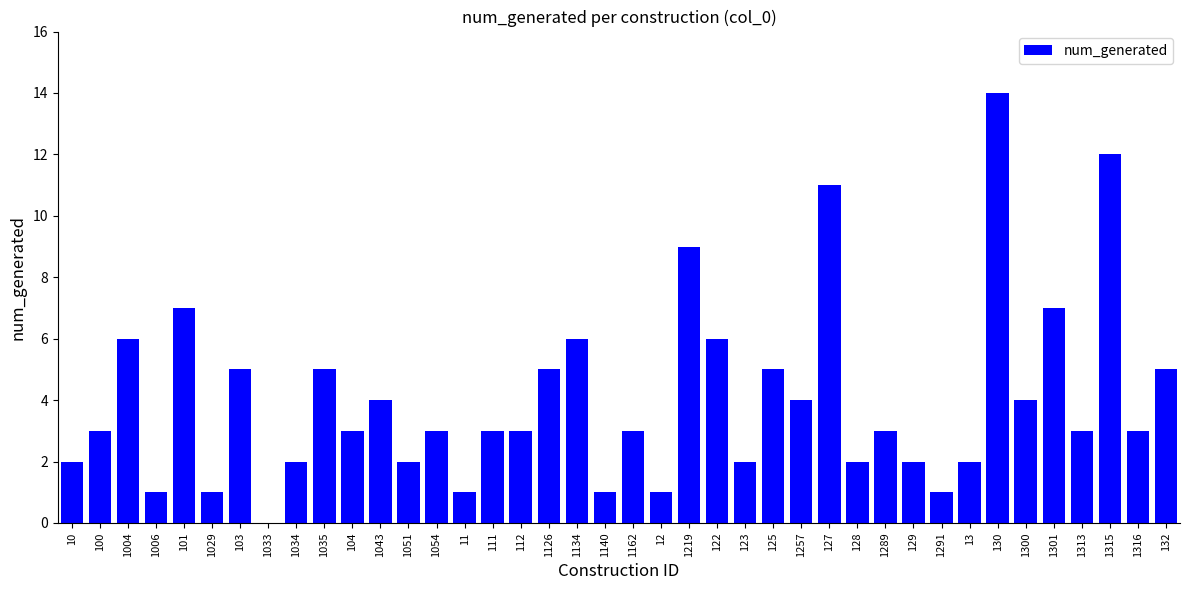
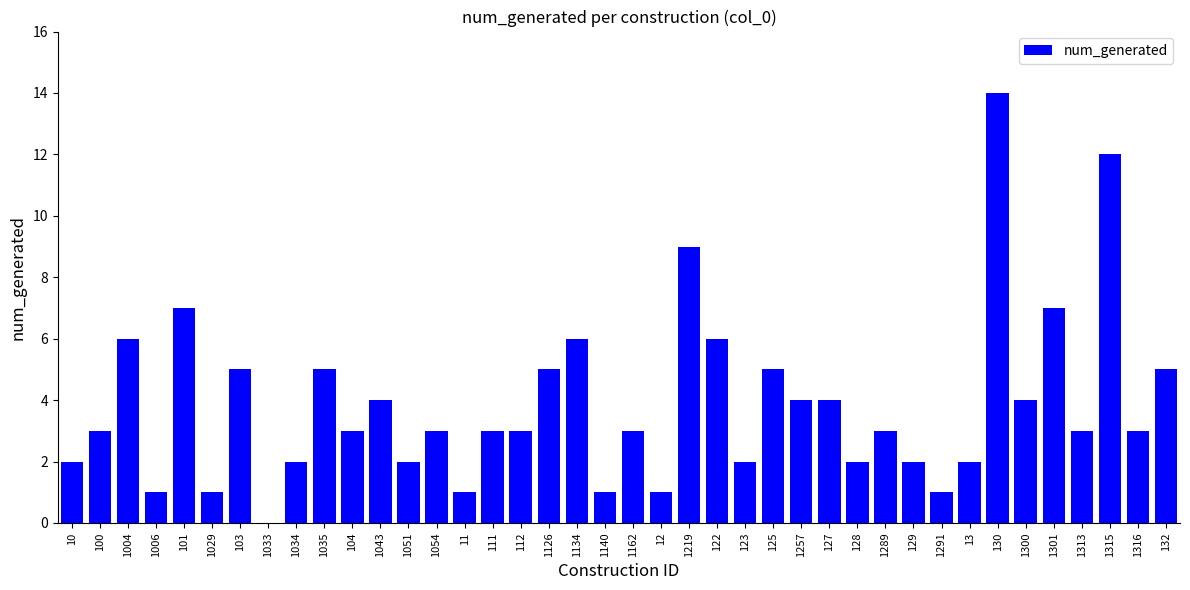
  {
    "10": 2,
    "100": 3,
    "1004": 6,
    "1006": 1,
    "101": 7,
    "1029": 1,
    "103": 5,
    "1033": 0,
    "1034": 2,
    "1035": 5,
    "104": 3,
    "1043": 4,
    "1051": 2,
    "1054": 3,
    "11": 1,
    "111": 3,
    "112": 3,
    "1126": 5,
    "1134": 6,
    "1140": 1,
    "1162": 3,
    "12": 1,
    "1219": 9,
    "122": 6,
    "123": 2,
    "125": 5,
    "1257": 4,
-   "127": 11,
+   "127": 4,
    "128": 2,
    "1289": 3,
    "129": 2,
    "1291": 1,
    "13": 2,
    "130": 14,
    "1300": 4,
    "1301": 7,
    "1313": 3,
    "1315": 12,
    "1316": 3,
    "132": 5
  }
